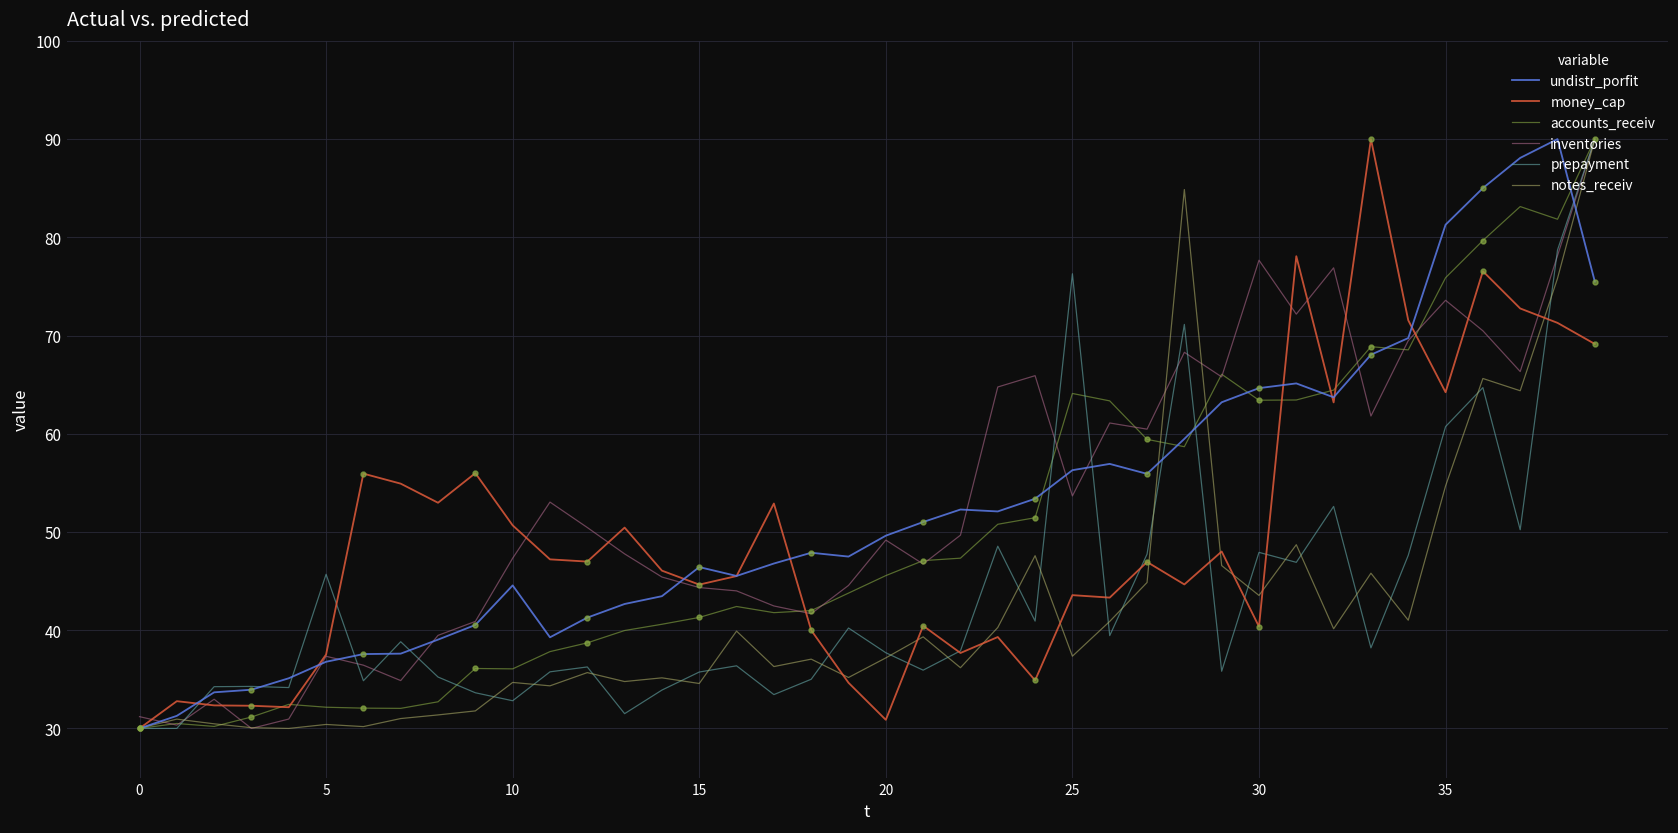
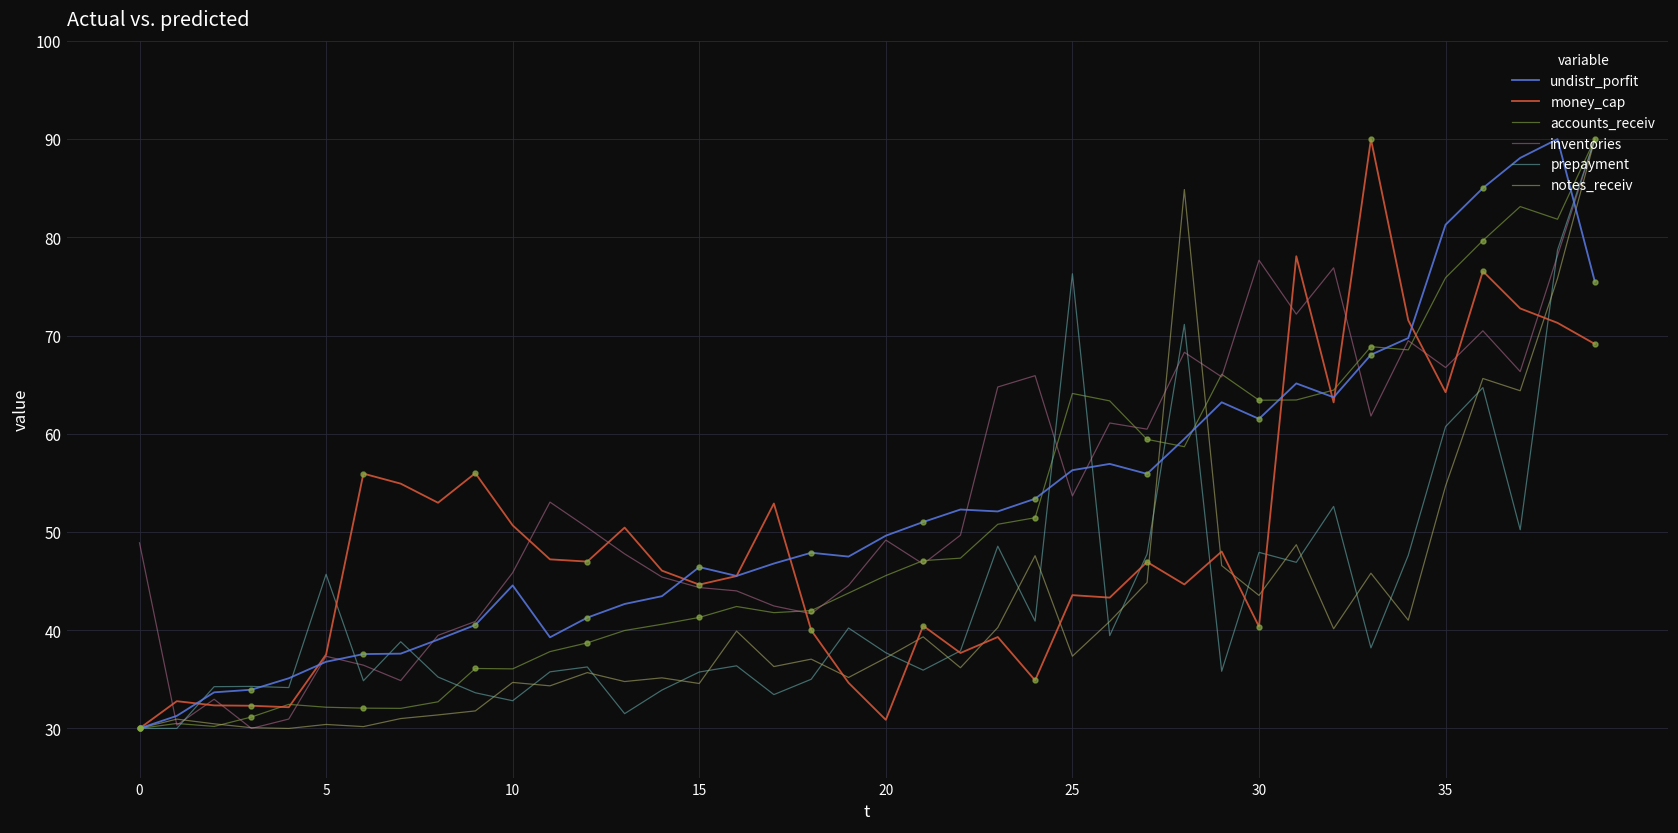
  {
    "undistr_porfit": {
      "5": 37,
      "10": 45,
      "20": 50,
      "25": 56,
-     "30": 65,
+     "30": 62,
      "35": 81
    },
    "money_cap": {
      "10": 51,
      "20": 31,
      "25": 44,
      "35": 64
    },
    "inventories": {
-     "0": 31,
-     "10": 47,
+     "0": 49,
+     "10": 46,
      "15": 44,
      "20": 49,
      "25": 54,
      "30": 78,
-     "35": 74
+     "35": 67
    },
    "prepayment": {
      "5": 46,
      "10": 33,
      "15": 36,
      "20": 38,
      "25": 76,
      "30": 48,
      "35": 61
    }
  }
